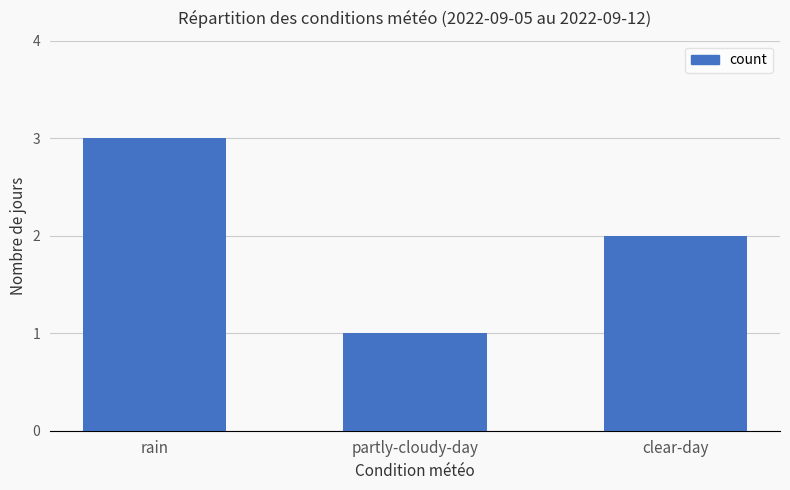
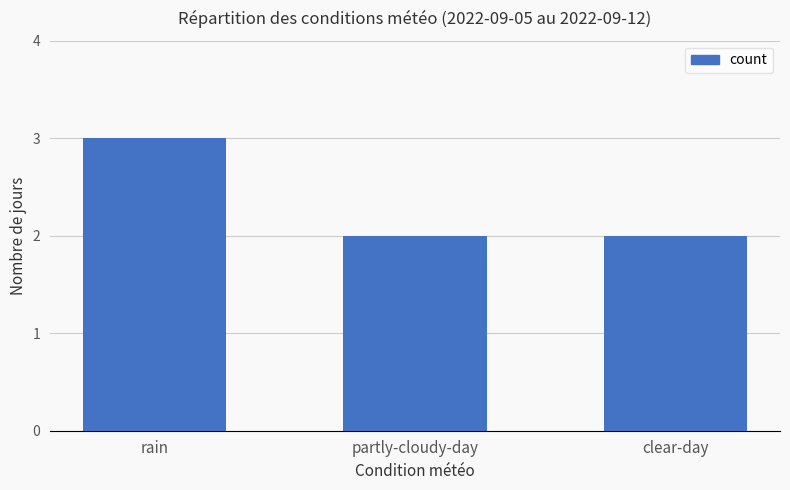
  {
    "rain": 3,
-   "partly-cloudy-day": 1,
+   "partly-cloudy-day": 2,
    "clear-day": 2
  }
